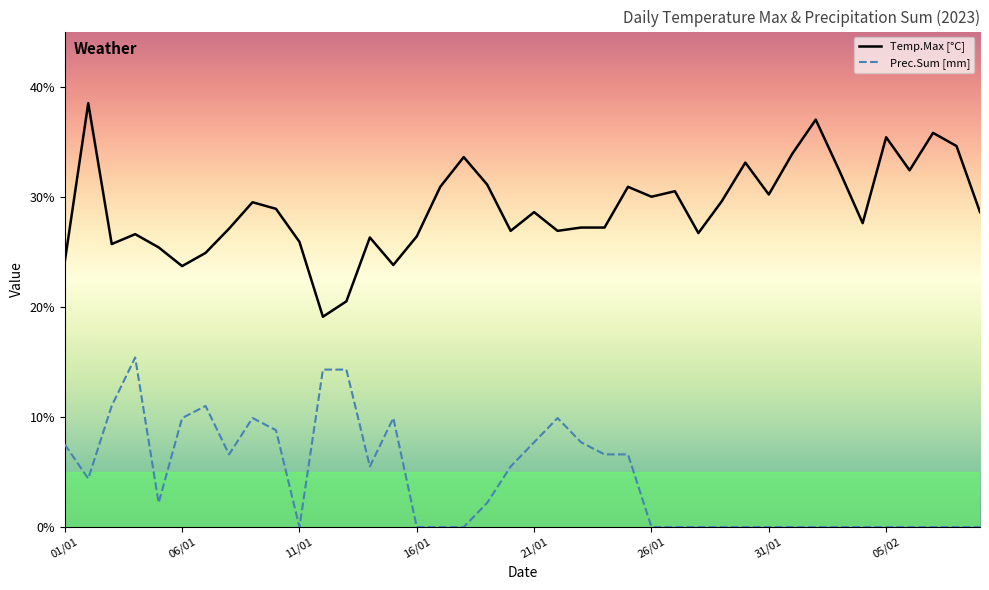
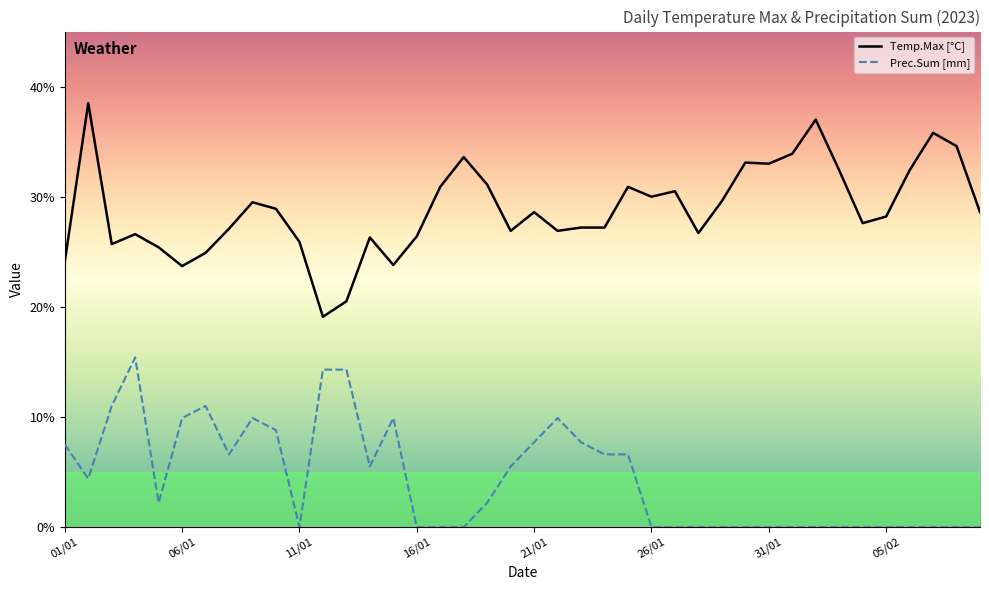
  {
    "Temp.Max [°C]": {
      "01/01": "24.1%",
      "06/01": "23.7%",
      "11/01": "25.9%",
      "16/01": "26.4%",
      "21/01": "28.6%",
      "26/01": "30.0%",
-     "31/01": "30.2%",
-     "05/02": "35.4%"
+     "31/01": "33.0%",
+     "05/02": "28.2%"
    },
    "Prec.Sum [mm]": {
      "01/01": "7.5%",
      "06/01": "9.9%",
      "21/01": "7.7%"
    }
  }
